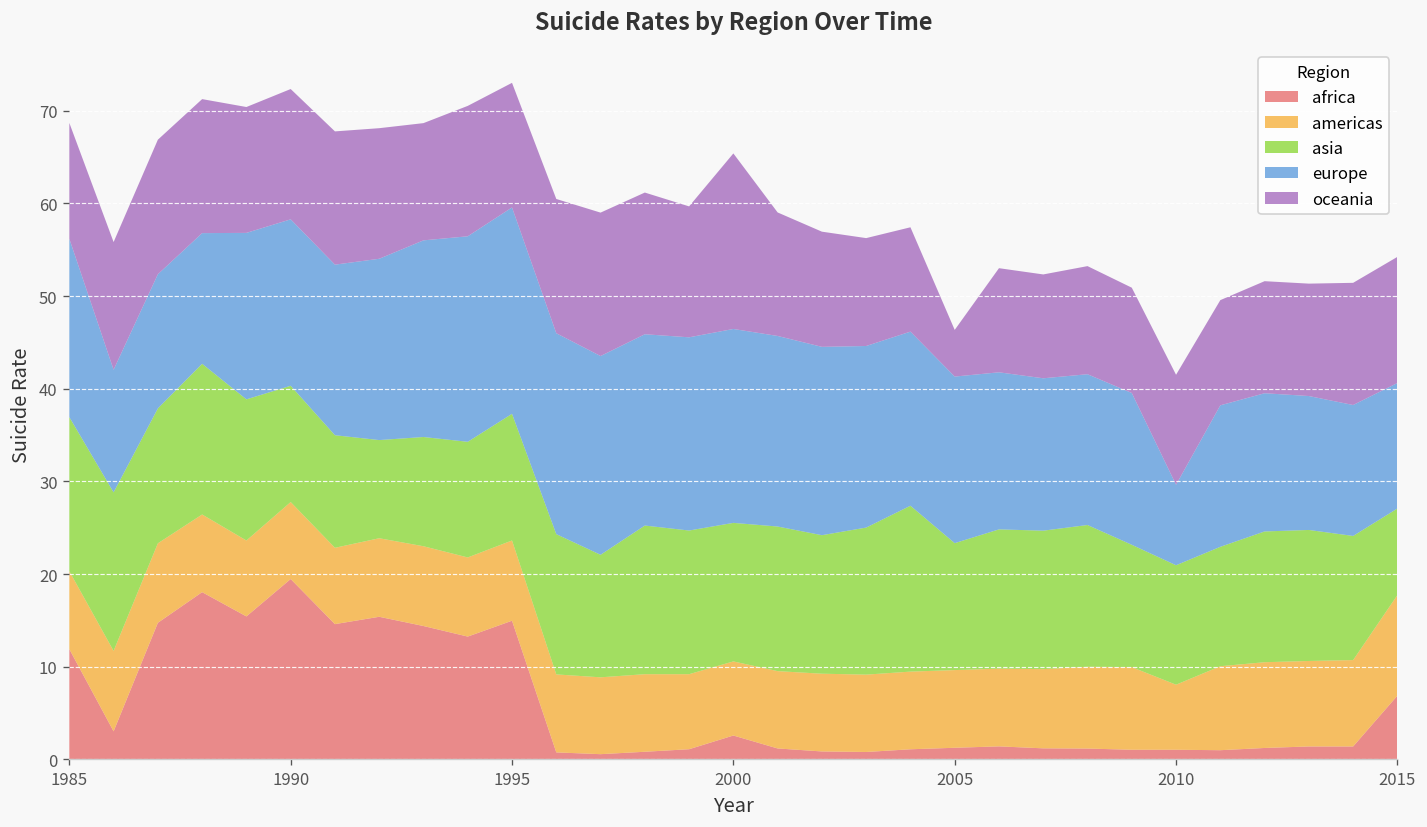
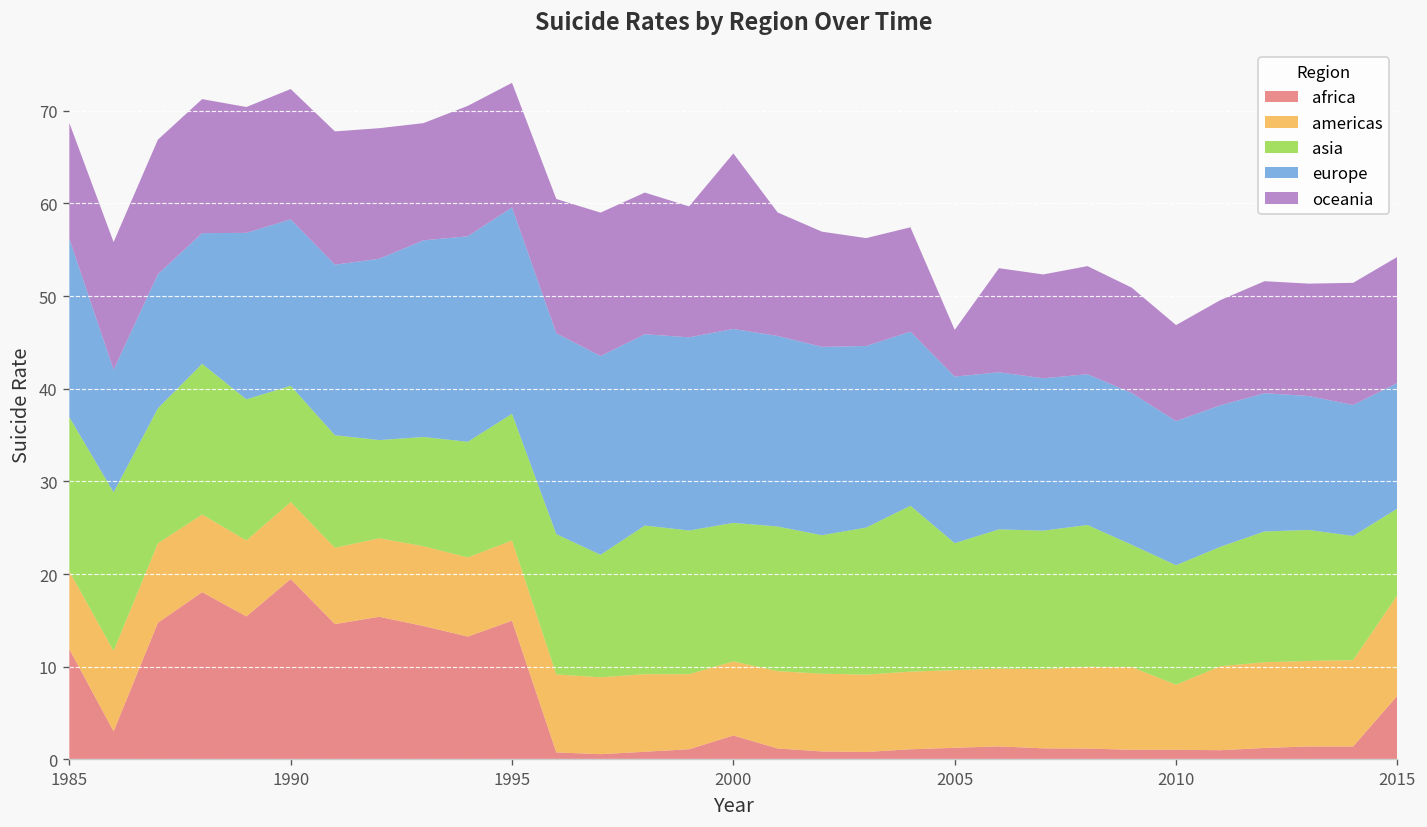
  {
    "africa": {
      "1985": 12,
      "1990": 19,
      "1995": 15,
      "2000": 3,
      "2005": 1,
      "2010": 1,
      "2015": 7
    },
    "americas": {
      "1985": 8,
      "1990": 8,
      "1995": 9,
      "2000": 8,
      "2005": 8,
      "2010": 7,
      "2015": 11
    },
    "asia": {
      "1985": 17,
      "1990": 13,
      "1995": 14,
      "2000": 15,
      "2005": 14,
      "2010": 13,
      "2015": 9
    },
    "europe": {
      "1985": 19,
      "1990": 18,
      "1995": 22,
      "2000": 21,
      "2005": 18,
-     "2010": 9,
+     "2010": 16,
      "2015": 14
    },
    "oceania": {
      "1985": 13,
      "1990": 14,
      "1995": 13,
      "2000": 19,
      "2005": 5,
-     "2010": 12,
+     "2010": 10,
      "2015": 14
    }
  }
